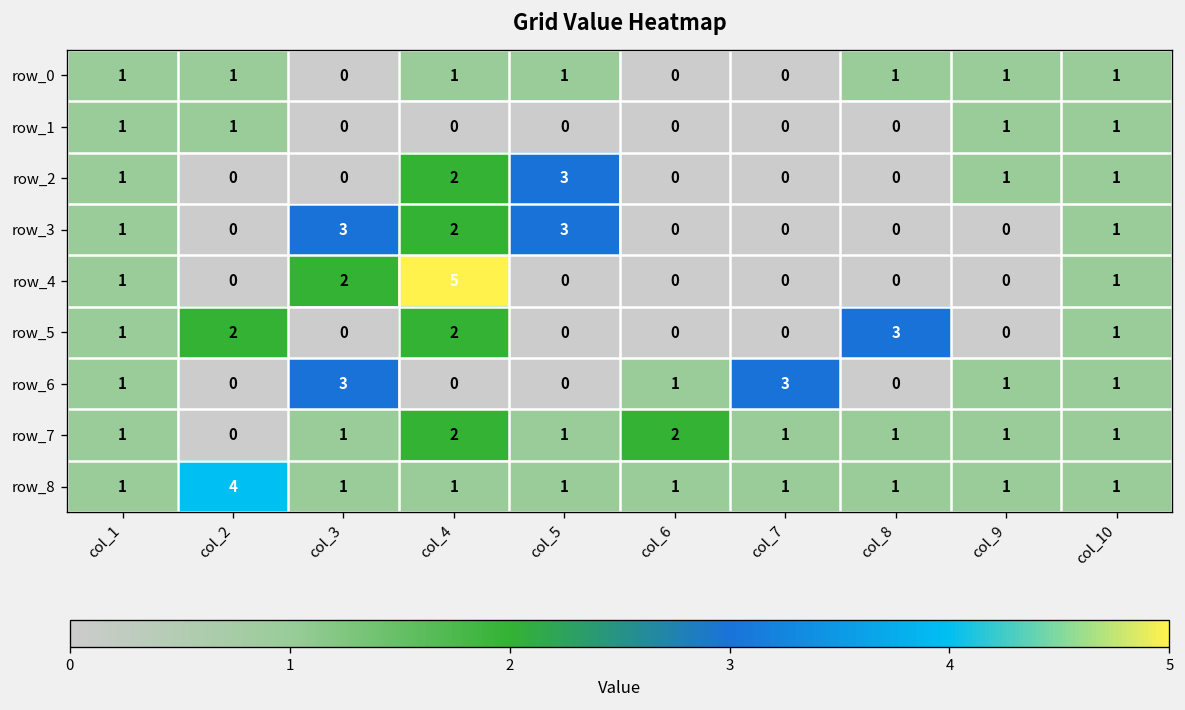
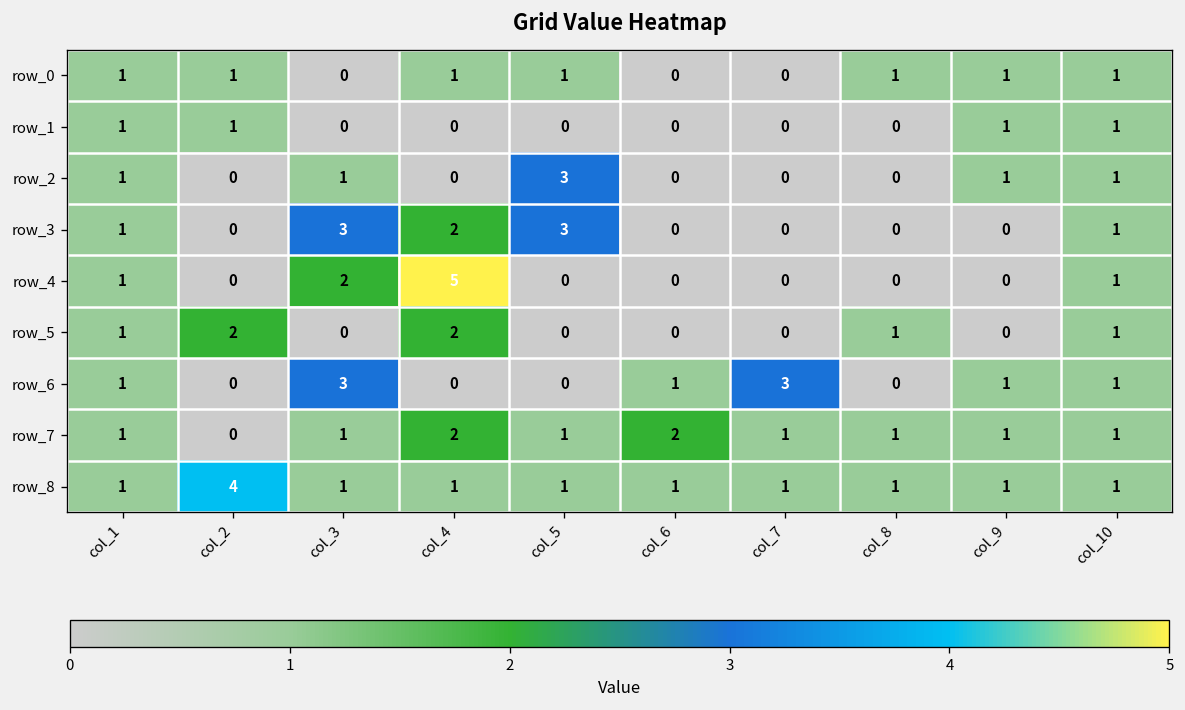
  {
    "row_0": {
      "col_1": 1,
      "col_2": 1,
      "col_3": 0,
      "col_4": 1,
      "col_5": 1,
      "col_6": 0,
      "col_7": 0,
      "col_8": 1,
      "col_9": 1,
      "col_10": 1
    },
    "row_1": {
      "col_1": 1,
      "col_2": 1,
      "col_3": 0,
      "col_4": 0,
      "col_5": 0,
      "col_6": 0,
      "col_7": 0,
      "col_8": 0,
      "col_9": 1,
      "col_10": 1
    },
    "row_2": {
      "col_1": 1,
      "col_2": 0,
-     "col_3": 0,
-     "col_4": 2,
+     "col_3": 1,
+     "col_4": 0,
      "col_5": 3,
      "col_6": 0,
      "col_7": 0,
      "col_8": 0,
      "col_9": 1,
      "col_10": 1
    },
    "row_3": {
      "col_1": 1,
      "col_2": 0,
      "col_3": 3,
      "col_4": 2,
      "col_5": 3,
      "col_6": 0,
      "col_7": 0,
      "col_8": 0,
      "col_9": 0,
      "col_10": 1
    },
    "row_4": {
      "col_1": 1,
      "col_2": 0,
      "col_3": 2,
      "col_4": 5,
      "col_5": 0,
      "col_6": 0,
      "col_7": 0,
      "col_8": 0,
      "col_9": 0,
      "col_10": 1
    },
    "row_5": {
      "col_1": 1,
      "col_2": 2,
      "col_3": 0,
      "col_4": 2,
      "col_5": 0,
      "col_6": 0,
      "col_7": 0,
-     "col_8": 3,
+     "col_8": 1,
      "col_9": 0,
      "col_10": 1
    },
    "row_6": {
      "col_1": 1,
      "col_2": 0,
      "col_3": 3,
      "col_4": 0,
      "col_5": 0,
      "col_6": 1,
      "col_7": 3,
      "col_8": 0,
      "col_9": 1,
      "col_10": 1
    },
    "row_7": {
      "col_1": 1,
      "col_2": 0,
      "col_3": 1,
      "col_4": 2,
      "col_5": 1,
      "col_6": 2,
      "col_7": 1,
      "col_8": 1,
      "col_9": 1,
      "col_10": 1
    },
    "row_8": {
      "col_1": 1,
      "col_2": 4,
      "col_3": 1,
      "col_4": 1,
      "col_5": 1,
      "col_6": 1,
      "col_7": 1,
      "col_8": 1,
      "col_9": 1,
      "col_10": 1
    }
  }
